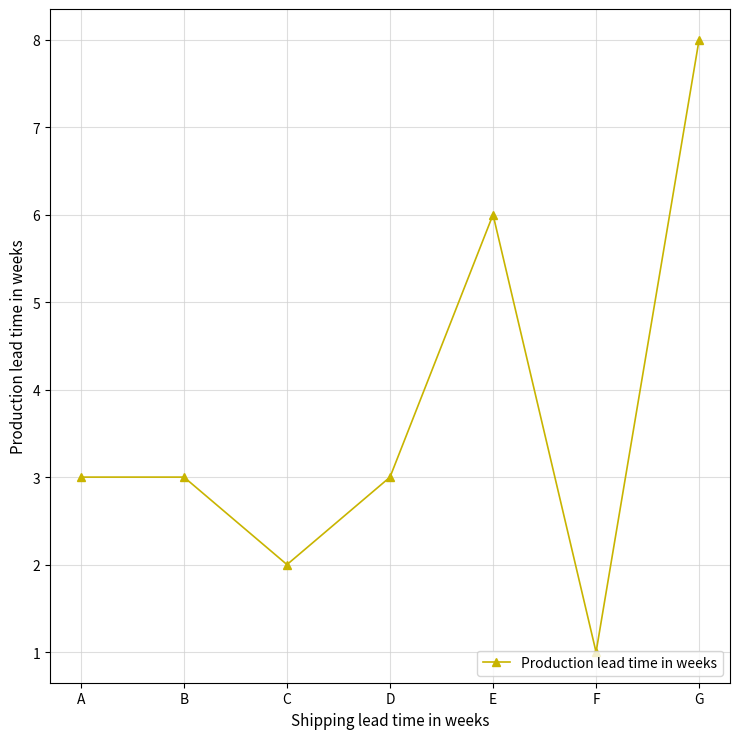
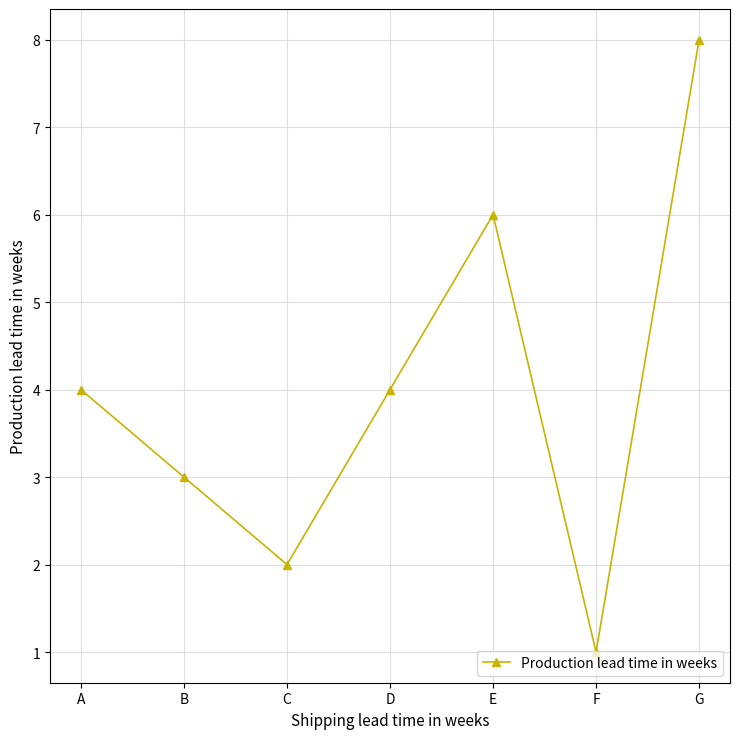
  {
-   "A": 3,
+   "A": 4,
    "B": 3,
    "C": 2,
-   "D": 3,
+   "D": 4,
    "E": 6,
    "G": 8
  }
